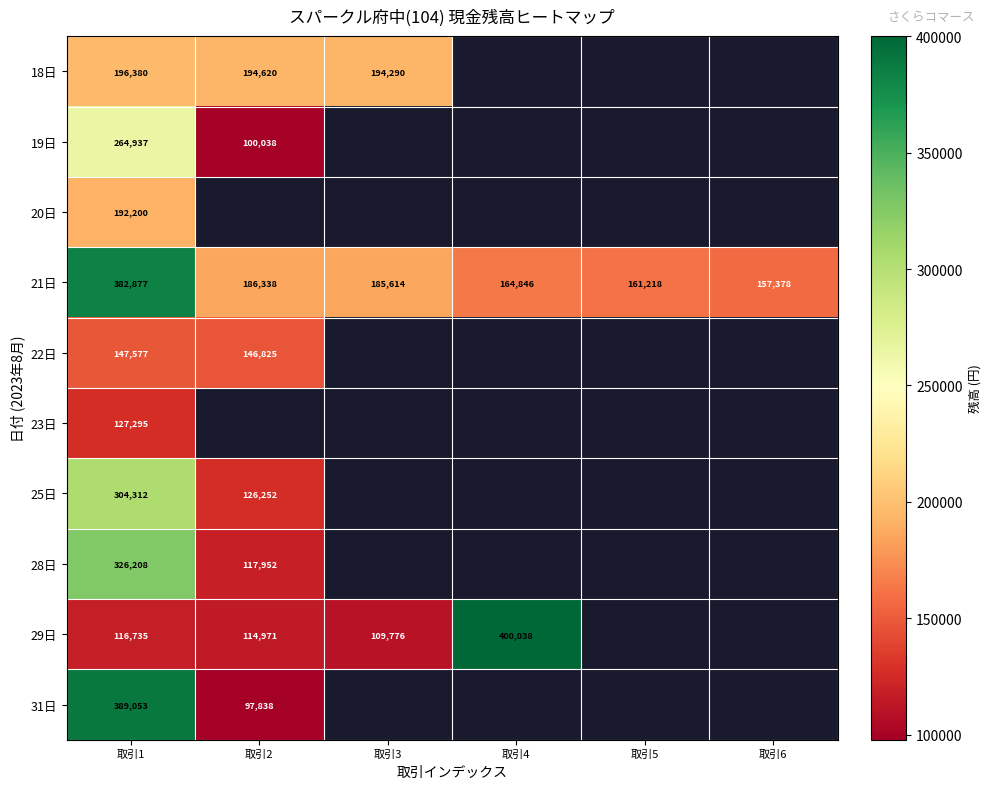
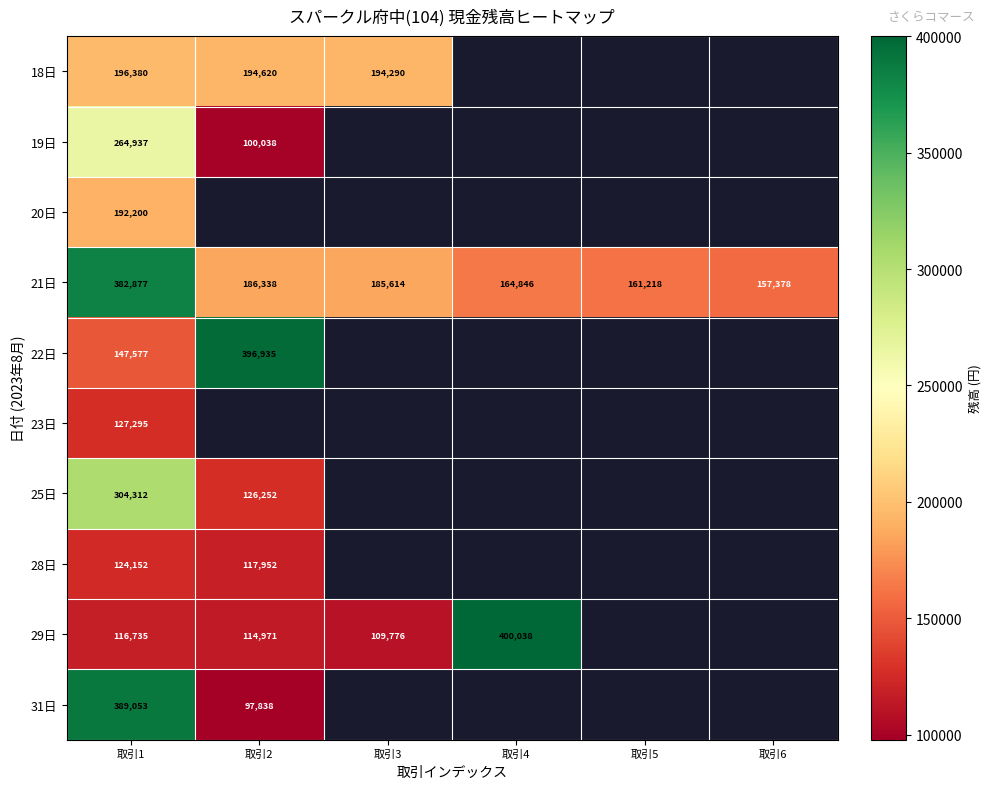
  {
    "18日": {
      "取引1": "196,380",
      "取引2": "194,620",
      "取引3": "194,290"
    },
    "19日": {
      "取引1": "264,937",
      "取引2": "100,038"
    },
    "20日": {
      "取引1": "192,200"
    },
    "21日": {
      "取引1": "382,877",
      "取引2": "186,338",
      "取引3": "185,614",
      "取引4": "164,846",
      "取引5": "161,218",
      "取引6": "157,378"
    },
    "22日": {
      "取引1": "147,577",
-     "取引2": "146,825"
+     "取引2": "396,935"
    },
    "23日": {
      "取引1": "127,295"
    },
    "25日": {
      "取引1": "304,312",
      "取引2": "126,252"
    },
    "28日": {
-     "取引1": "326,208",
+     "取引1": "124,152",
      "取引2": "117,952"
    },
    "29日": {
      "取引1": "116,735",
      "取引2": "114,971",
      "取引3": "109,776",
      "取引4": "400,038"
    },
    "31日": {
      "取引1": "389,053",
      "取引2": "97,838"
    }
  }
